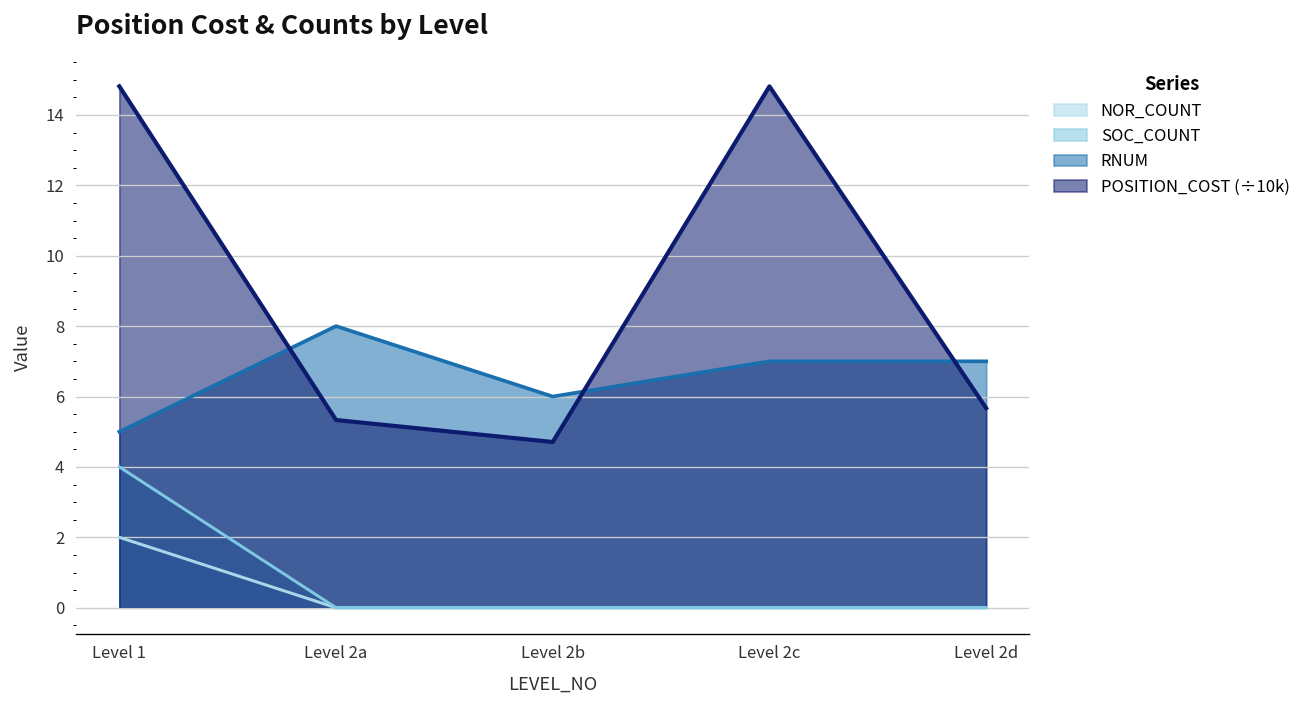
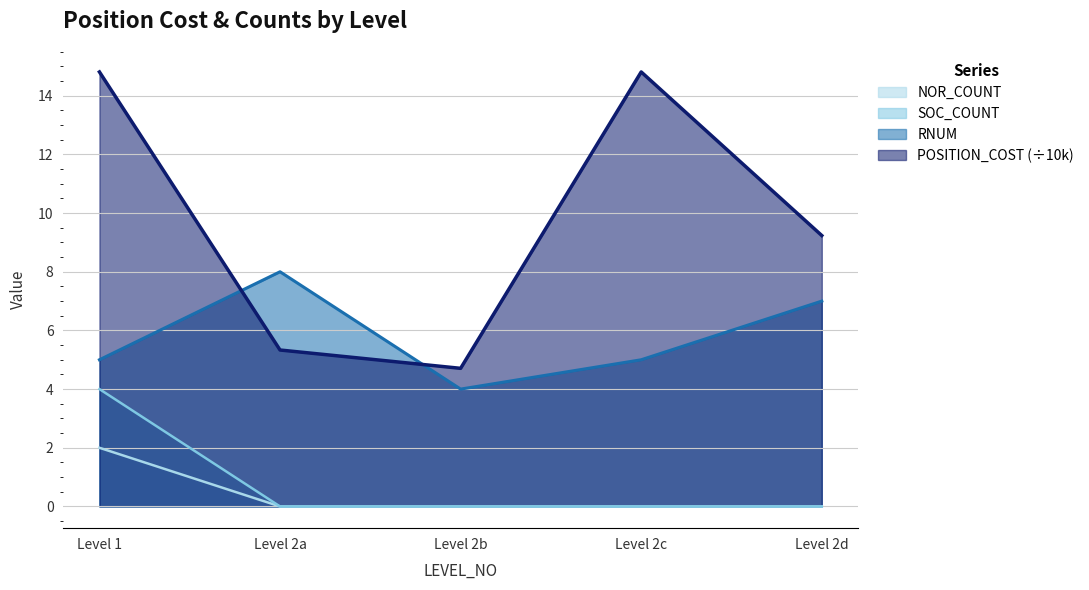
  {
    "RNUM": {
      "Level 1": 5,
      "Level 2a": 8,
-     "Level 2b": 6,
-     "Level 2c": 7,
+     "Level 2b": 4,
+     "Level 2c": 5,
      "Level 2d": 7
    },
    "POSITION_COST (÷10k)": {
      "Level 1": 14.8,
      "Level 2a": 5.3,
      "Level 2b": 4.7,
      "Level 2c": 14.8,
-     "Level 2d": 5.7
+     "Level 2d": 9.2
    }
  }
